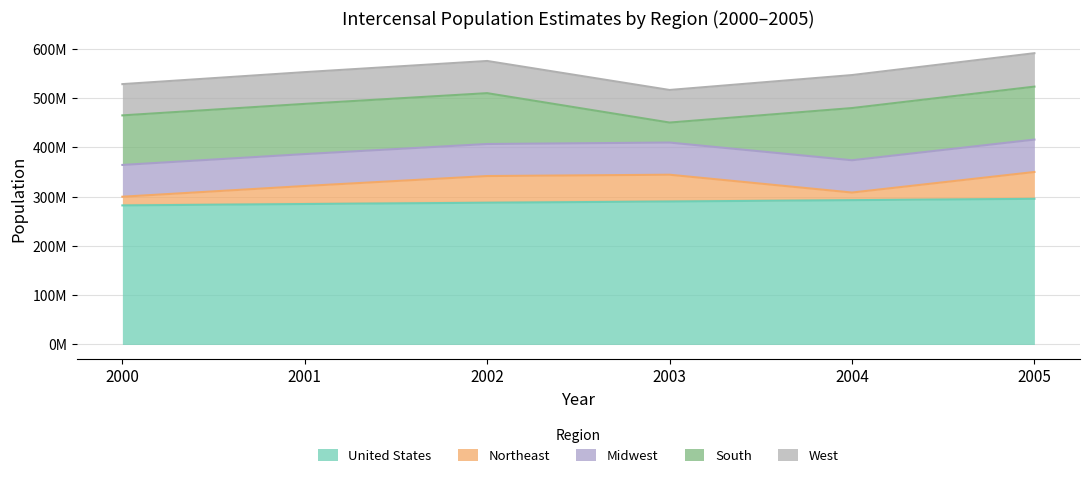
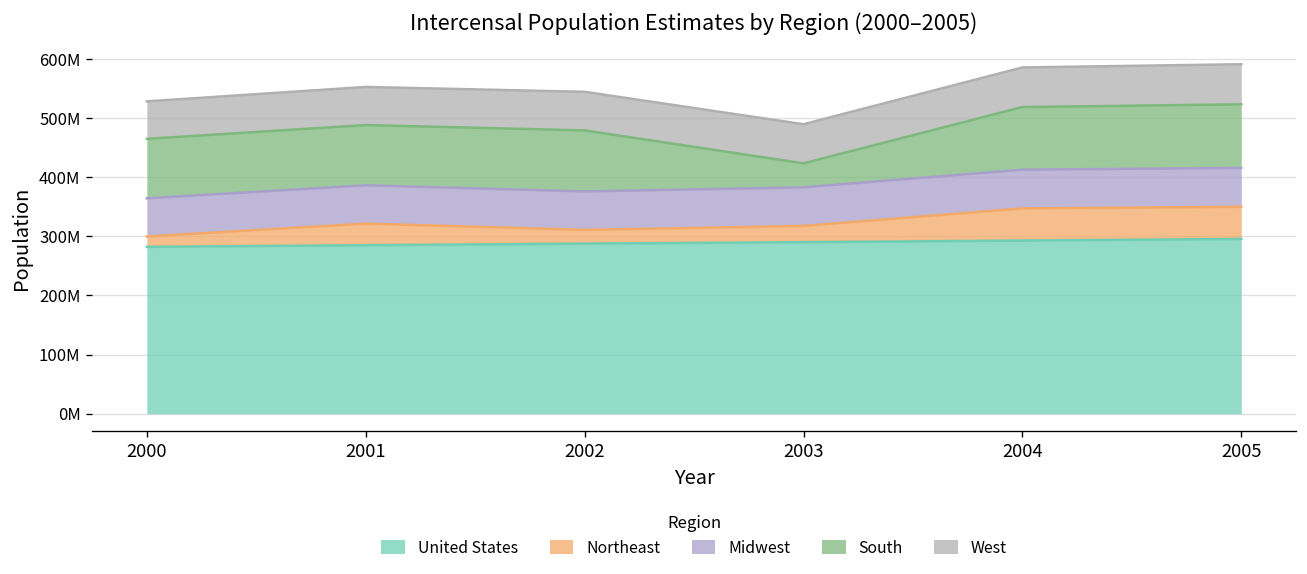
  {
    "Northeast": {
-     "2002": 50000000,
-     "2003": 50000000,
-     "2004": 20000000
+     "2002": 20000000,
+     "2003": 30000000,
+     "2004": 50000000
    }
  }
